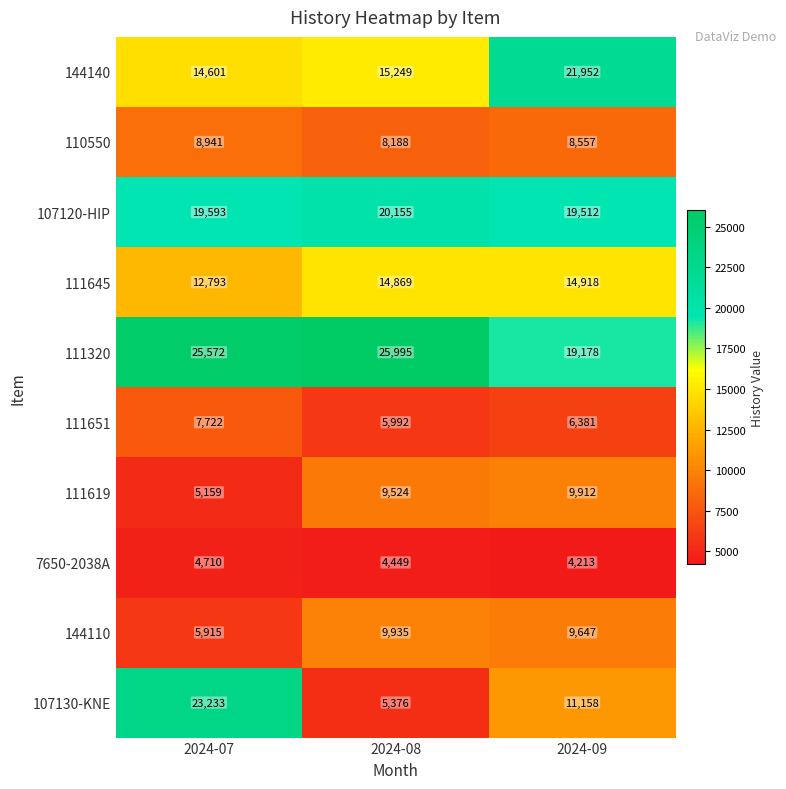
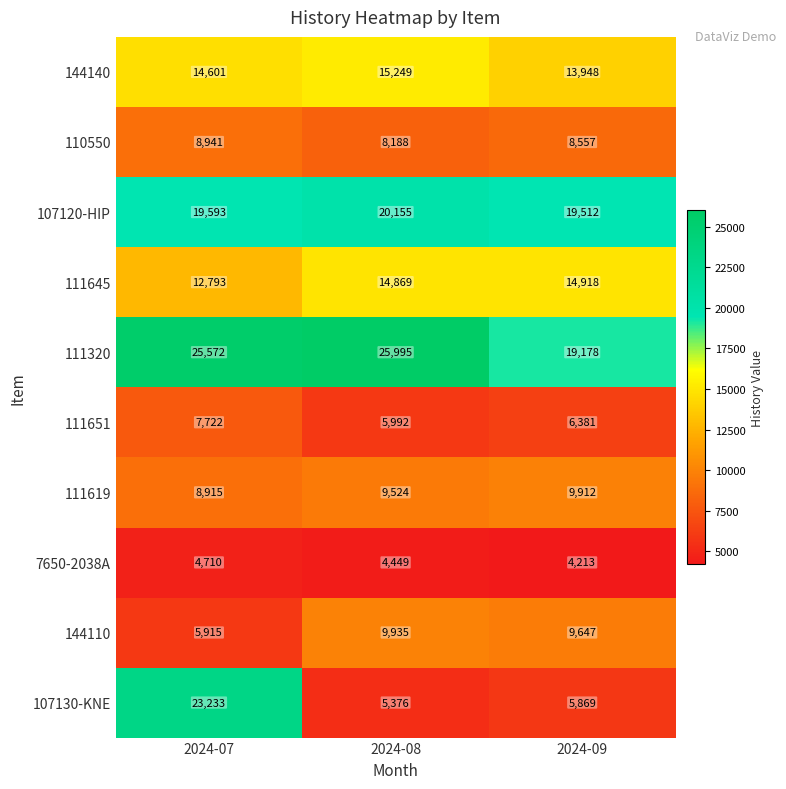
  {
    "144140": {
-     "2024-09": "21,952"
+     "2024-09": "13,948"
    },
    "111619": {
-     "2024-07": "5,159"
+     "2024-07": "8,915"
    },
    "107130-KNE": {
-     "2024-09": "11,158"
+     "2024-09": "5,869"
    }
  }
